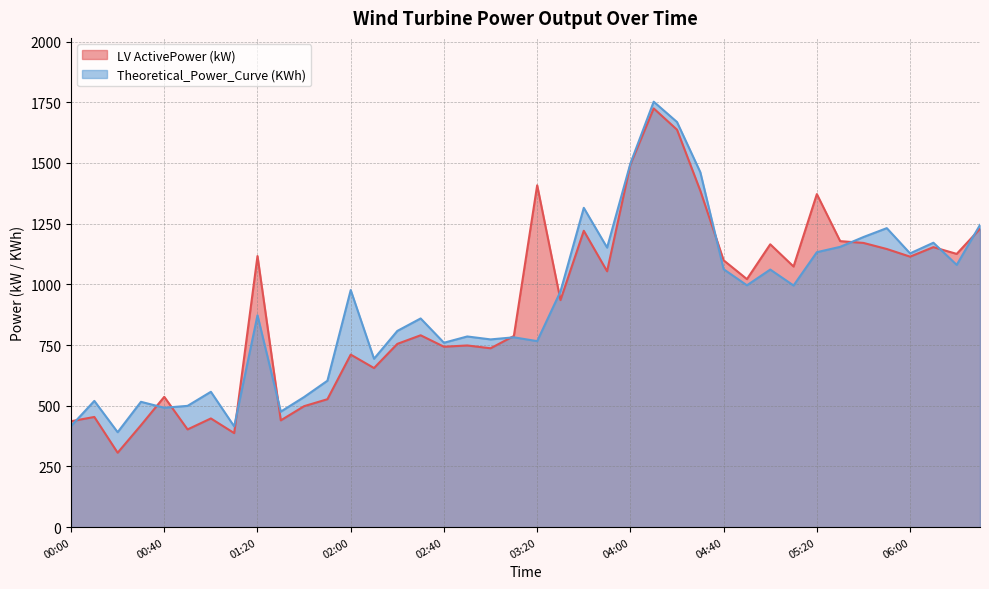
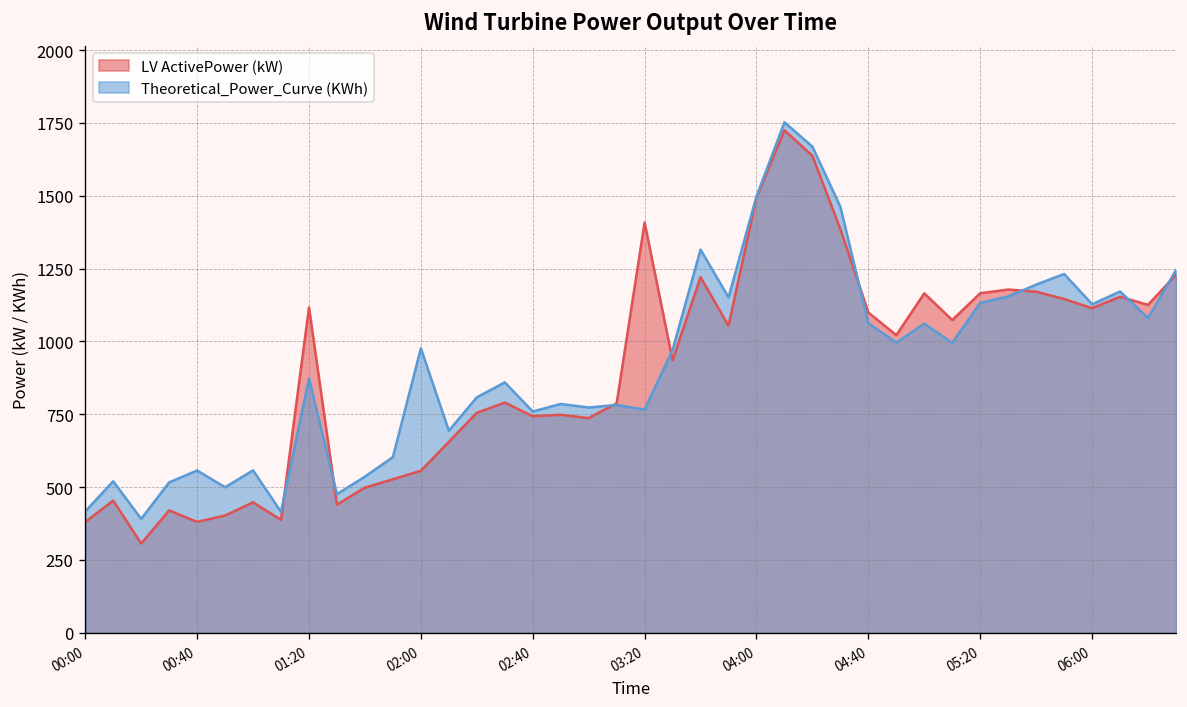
  {
    "LV ActivePower (kW)": {
-     "00:00": 440,
-     "00:40": 540,
+     "00:00": 380,
+     "00:40": 380,
      "01:20": 1120,
-     "02:00": 710,
+     "02:00": 560,
      "02:40": 740,
      "03:20": 1410,
      "04:40": 1100,
-     "05:20": 1370,
+     "05:20": 1170,
      "06:00": 1110
    },
    "Theoretical_Power_Curve (KWh)": {
      "00:00": 420,
-     "00:40": 490,
+     "00:40": 560,
      "01:20": 870,
      "02:00": 980,
      "02:40": 760,
      "03:20": 770,
      "04:40": 1060,
      "05:20": 1130,
      "06:00": 1130
    }
  }
